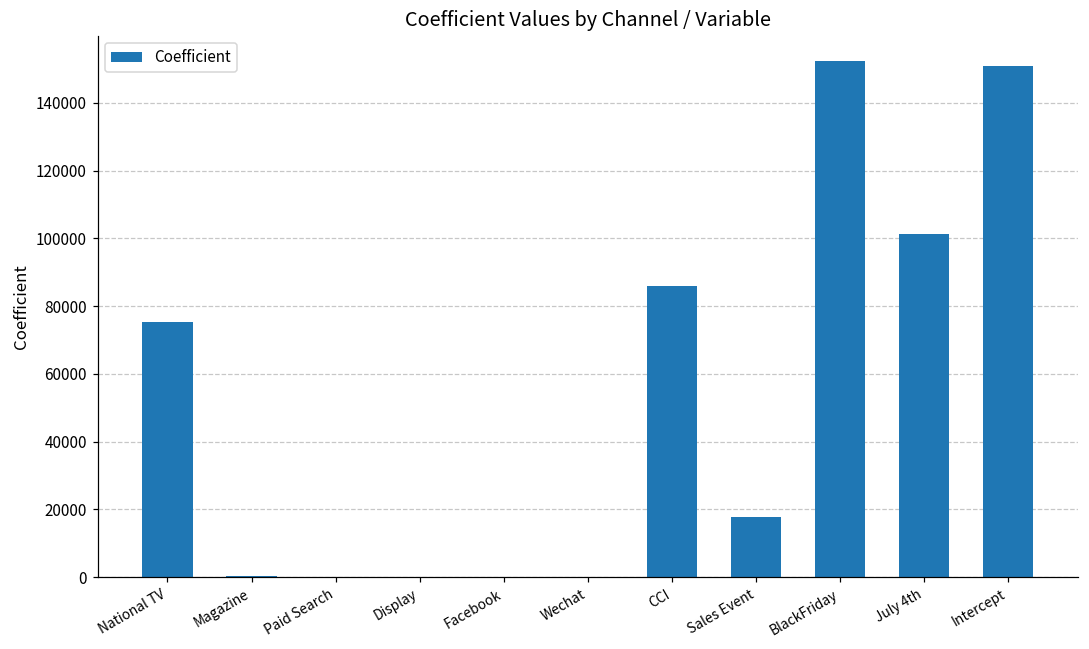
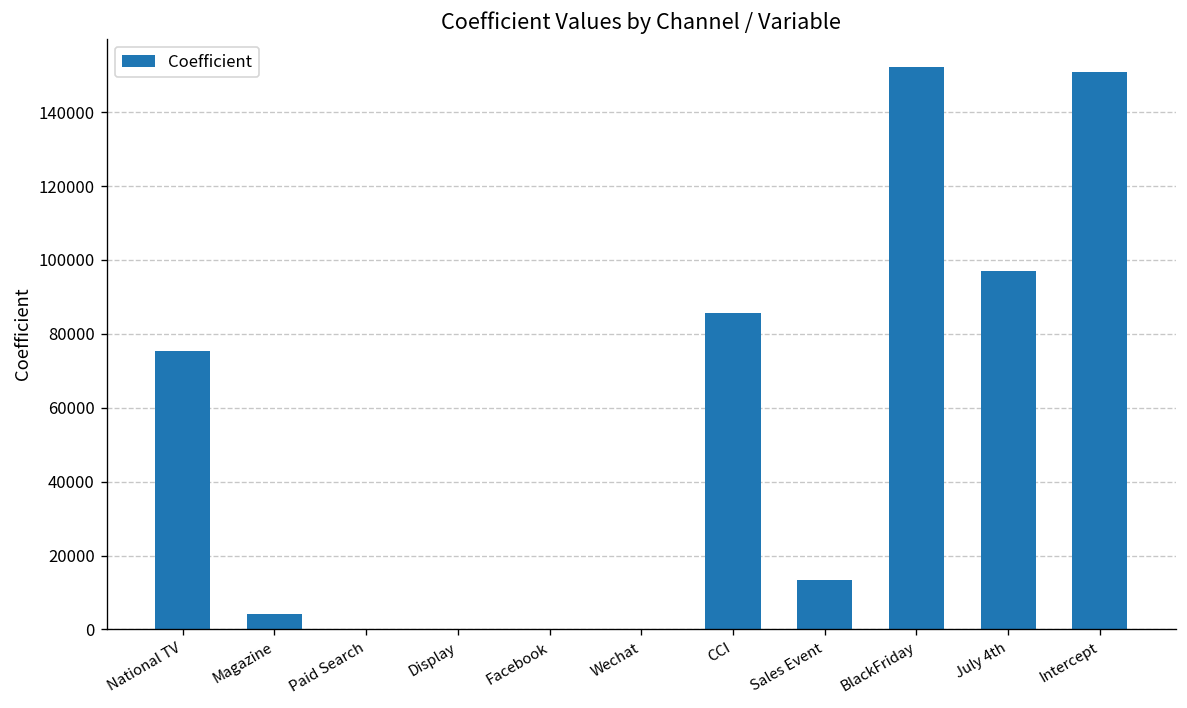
  {
    "National TV": 75000,
-   "Magazine": 0,
+   "Magazine": 4000,
    "CCI": 86000,
-   "Sales Event": 18000,
+   "Sales Event": 13000,
    "BlackFriday": 152000,
-   "July 4th": 101000,
+   "July 4th": 97000,
    "Intercept": 151000
  }
